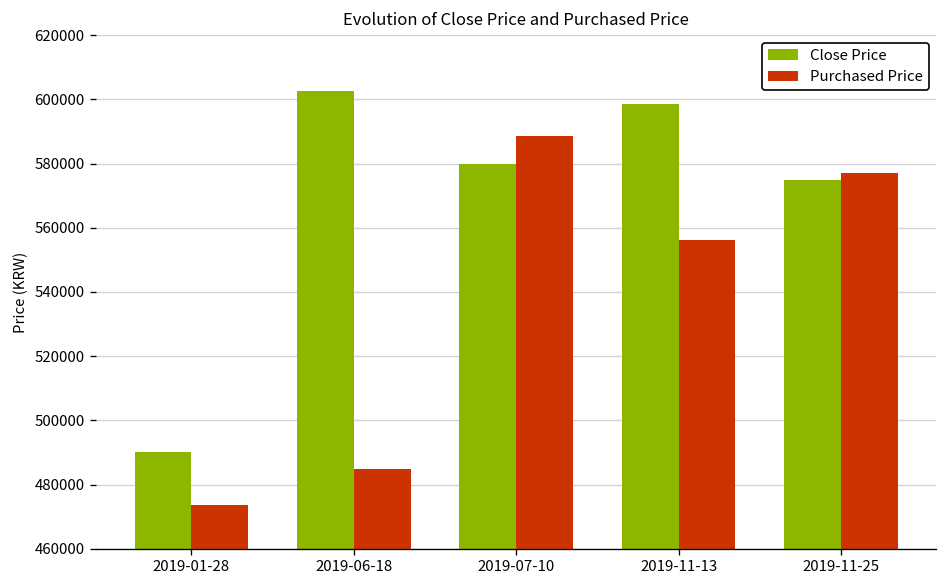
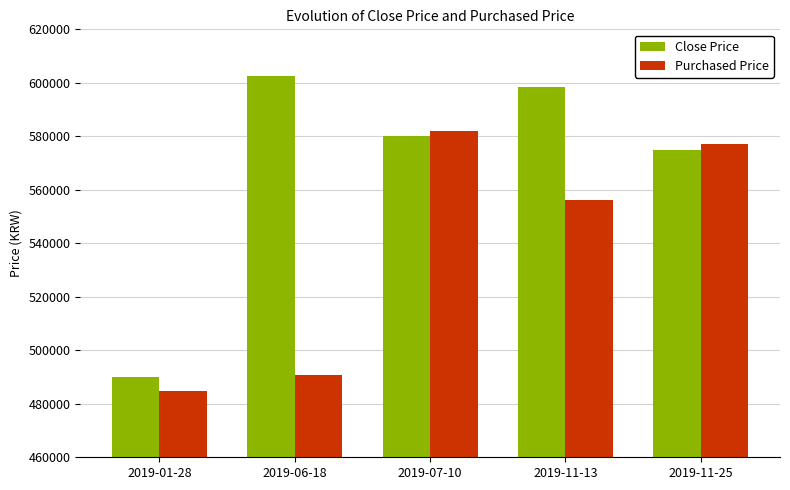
  {
    "Close Price": {
      "2019-01-28": 490000,
      "2019-06-18": 603000,
      "2019-07-10": 580000,
      "2019-11-13": 598000,
      "2019-11-25": 575000
    },
    "Purchased Price": {
-     "2019-01-28": 474000,
-     "2019-06-18": 485000,
-     "2019-07-10": 589000,
+     "2019-01-28": 485000,
+     "2019-06-18": 491000,
+     "2019-07-10": 582000,
      "2019-11-13": 556000,
      "2019-11-25": 577000
    }
  }
